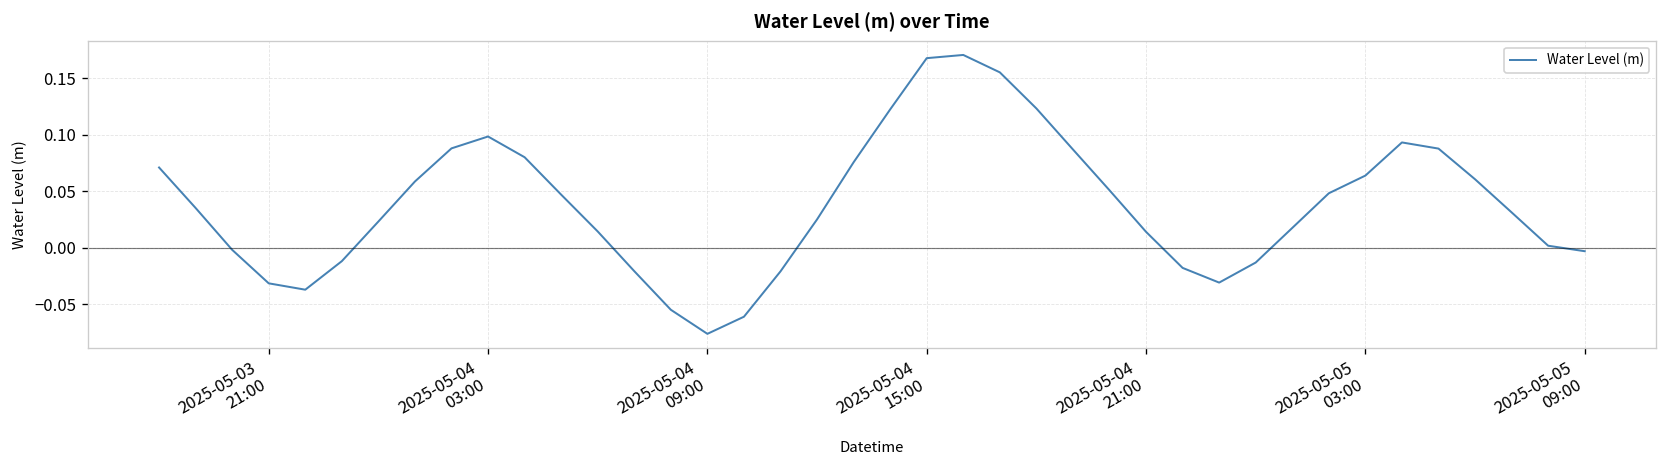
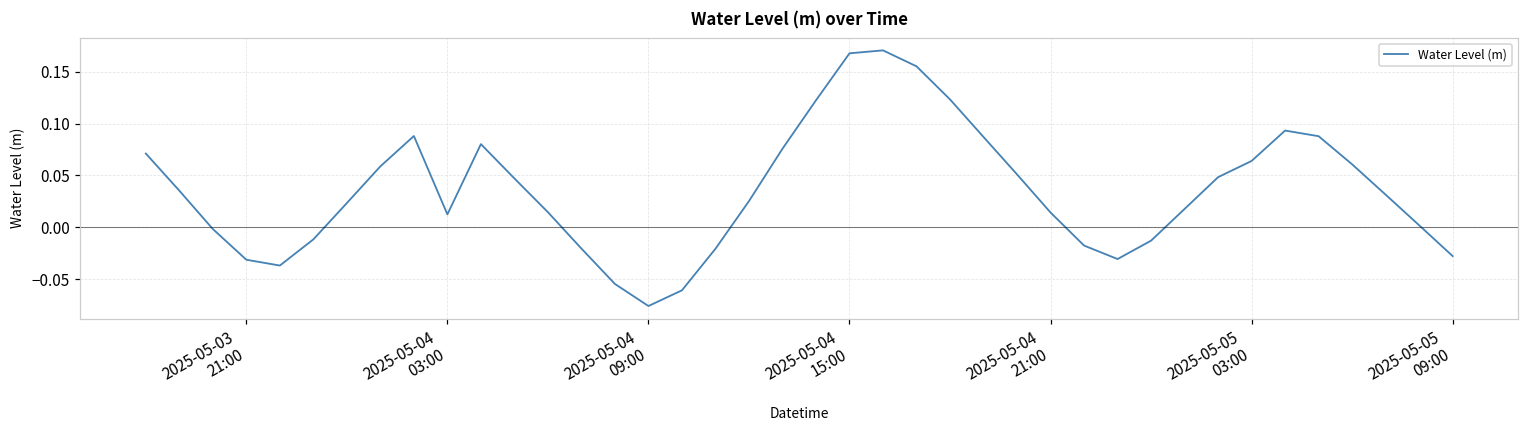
  {
    "2025-05-03 21:00": -0.03,
-   "2025-05-04 03:00": 0.10,
+   "2025-05-04 03:00": 0.01,
    "2025-05-04 09:00": -0.08,
    "2025-05-04 15:00": 0.17,
    "2025-05-04 21:00": 0.01,
    "2025-05-05 03:00": 0.06,
-   "2025-05-05 09:00": 0.00
+   "2025-05-05 09:00": -0.03
  }
